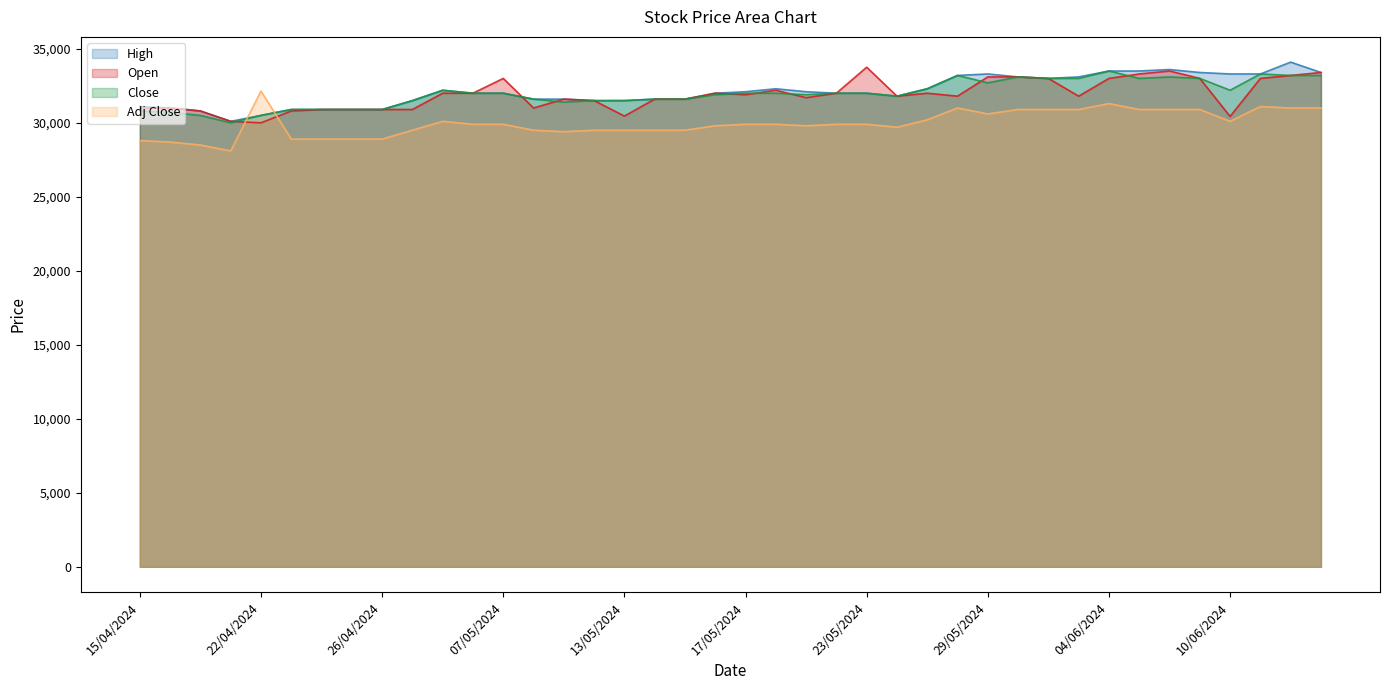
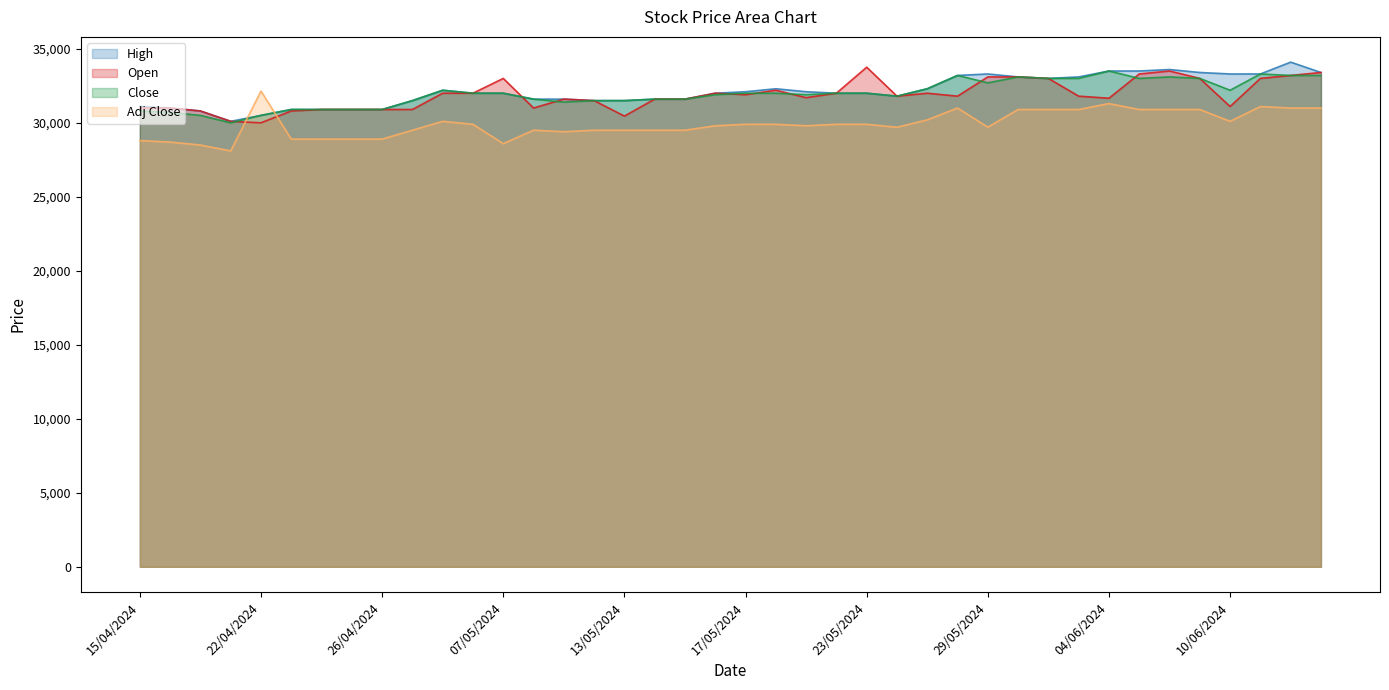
  {
    "Open": {
      "22/04/2024": "30,000",
      "07/05/2024": "33,000",
      "13/05/2024": "30,500",
      "23/05/2024": "33,800",
      "29/05/2024": "33,100",
-     "04/06/2024": "33,000",
-     "10/06/2024": "30,400"
+     "04/06/2024": "31,700",
+     "10/06/2024": "31,100"
    },
    "Adj Close": {
      "15/04/2024": "28,800",
      "22/04/2024": "32,100",
      "26/04/2024": "28,900",
-     "07/05/2024": "29,900",
+     "07/05/2024": "28,600",
      "13/05/2024": "29,500",
      "17/05/2024": "29,900",
      "23/05/2024": "29,900",
-     "29/05/2024": "30,600",
+     "29/05/2024": "29,700",
      "04/06/2024": "31,300",
      "10/06/2024": "30,100"
    }
  }
